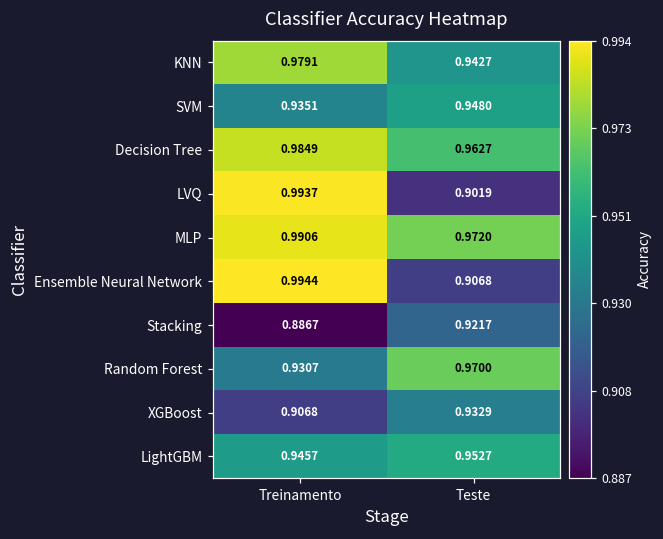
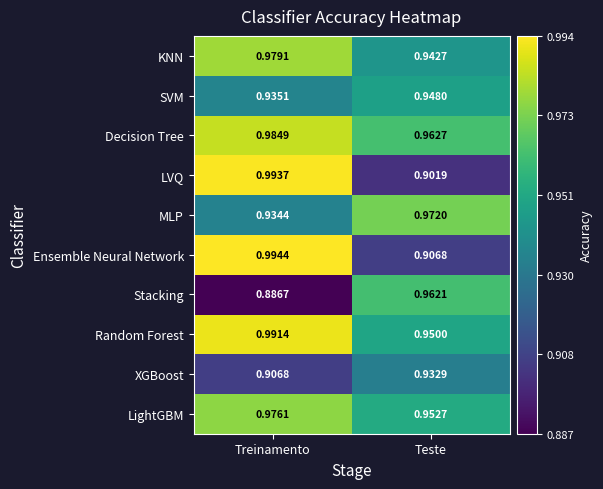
  {
    "KNN": {
      "Treinamento": 0.9791,
      "Teste": 0.9427
    },
    "SVM": {
      "Treinamento": 0.9351,
      "Teste": 0.9480
    },
    "Decision Tree": {
      "Treinamento": 0.9849,
      "Teste": 0.9627
    },
    "LVQ": {
      "Treinamento": 0.9937,
      "Teste": 0.9019
    },
    "MLP": {
-     "Treinamento": 0.9906,
+     "Treinamento": 0.9344,
      "Teste": 0.9720
    },
    "Ensemble Neural Network": {
      "Treinamento": 0.9944,
      "Teste": 0.9068
    },
    "Stacking": {
      "Treinamento": 0.8867,
-     "Teste": 0.9217
+     "Teste": 0.9621
    },
    "Random Forest": {
-     "Treinamento": 0.9307,
-     "Teste": 0.9700
+     "Treinamento": 0.9914,
+     "Teste": 0.9500
    },
    "XGBoost": {
      "Treinamento": 0.9068,
      "Teste": 0.9329
    },
    "LightGBM": {
-     "Treinamento": 0.9457,
+     "Treinamento": 0.9761,
      "Teste": 0.9527
    }
  }
